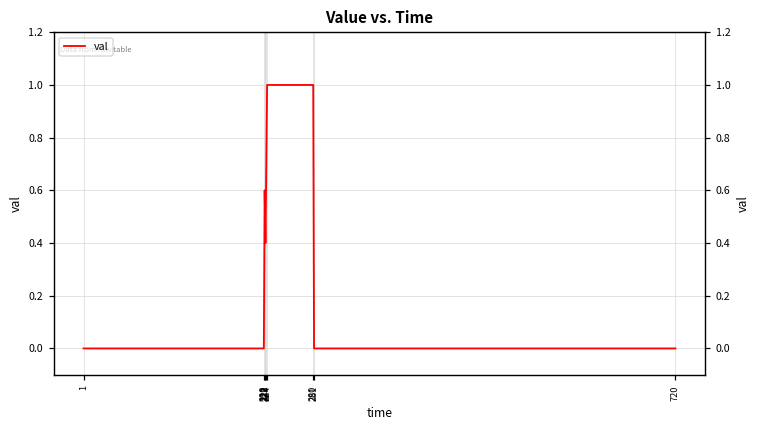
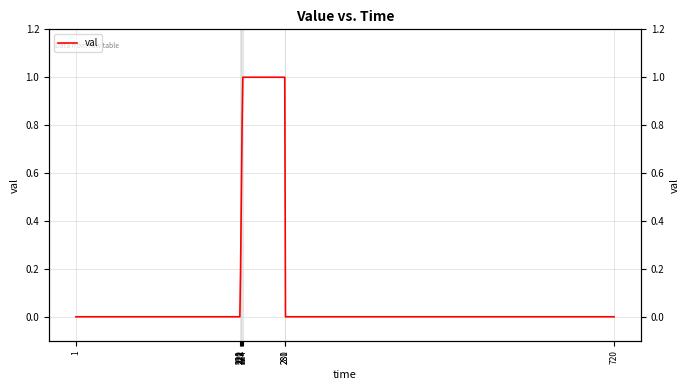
  {
    "1": 0.0,
    "220": 0.0,
-   "221": 0.6,
-   "222": 0.4,
-   "223": 0.7,
+   "221": 0.2,
+   "222": 0.5,
+   "223": 0.8,
    "224": 1.0,
    "280": 1.0,
    "281": 0.0,
    "720": 0.0
  }
